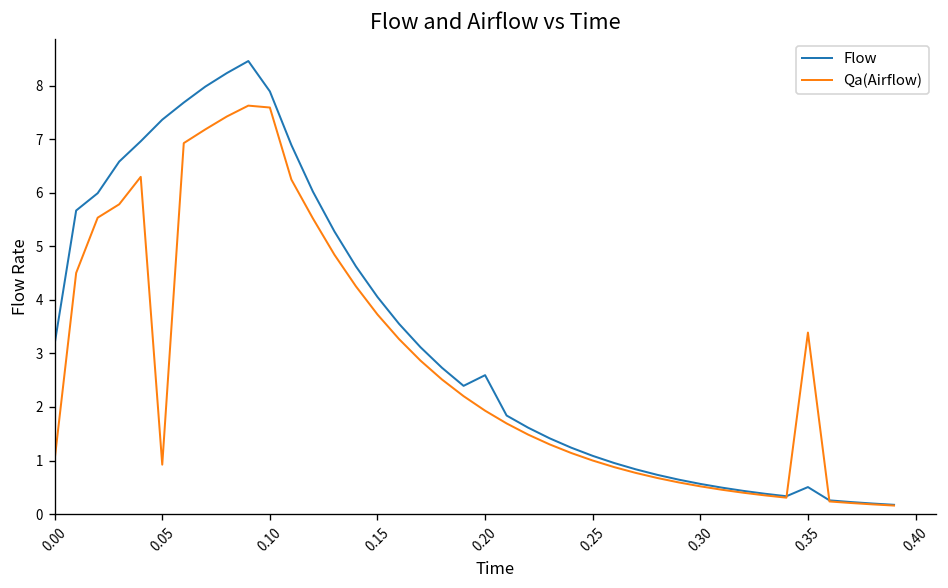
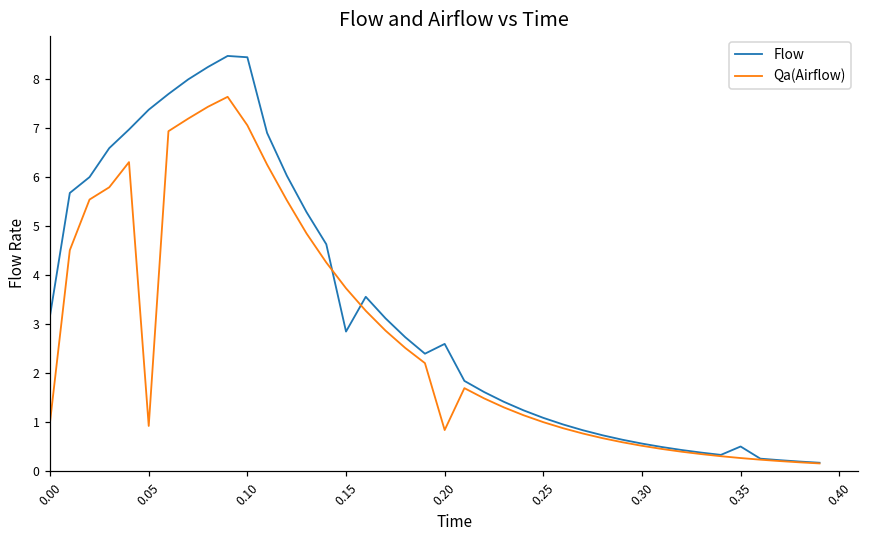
  {
    "Flow": {
      "0.00": 3.2,
      "0.05": 7.4,
-     "0.10": 7.9,
-     "0.15": 4.1,
+     "0.10": 8.4,
+     "0.15": 2.8,
      "0.20": 2.6,
      "0.25": 1.1,
      "0.35": 0.5
    },
    "Qa(Airflow)": {
      "0.00": 1.0,
      "0.05": 0.9,
-     "0.10": 7.6,
+     "0.10": 7.0,
      "0.15": 3.7,
-     "0.20": 1.9,
+     "0.20": 0.8,
      "0.25": 1.0,
-     "0.35": 3.4
+     "0.35": 0.3
    }
  }
